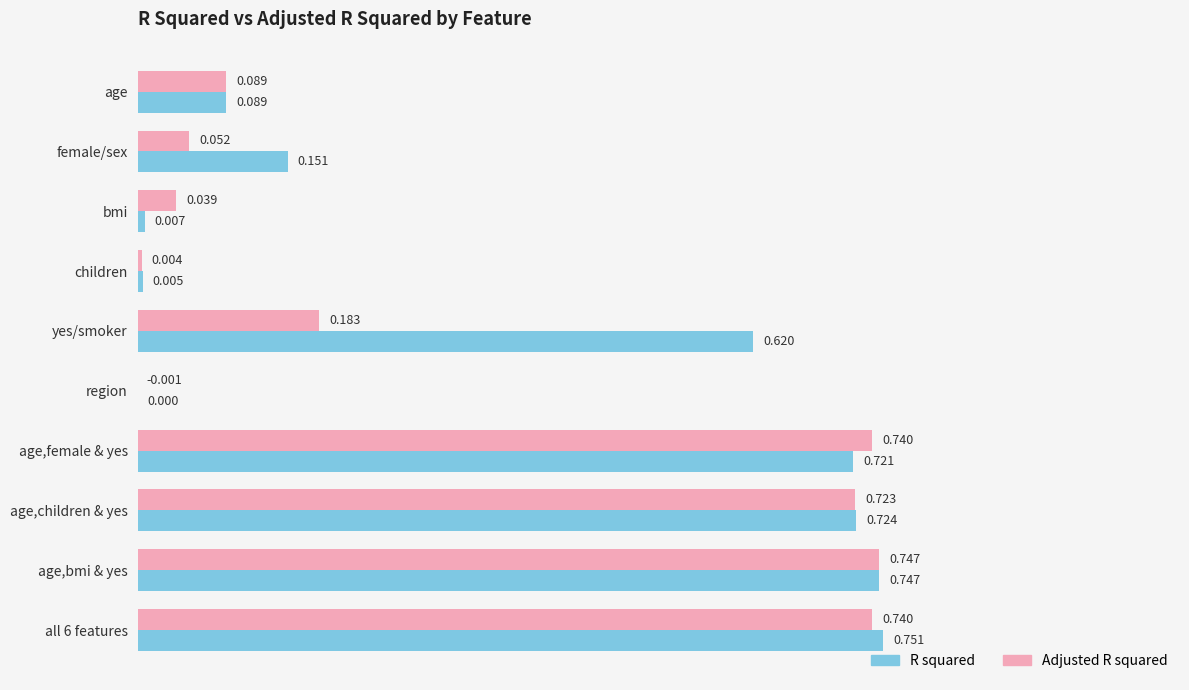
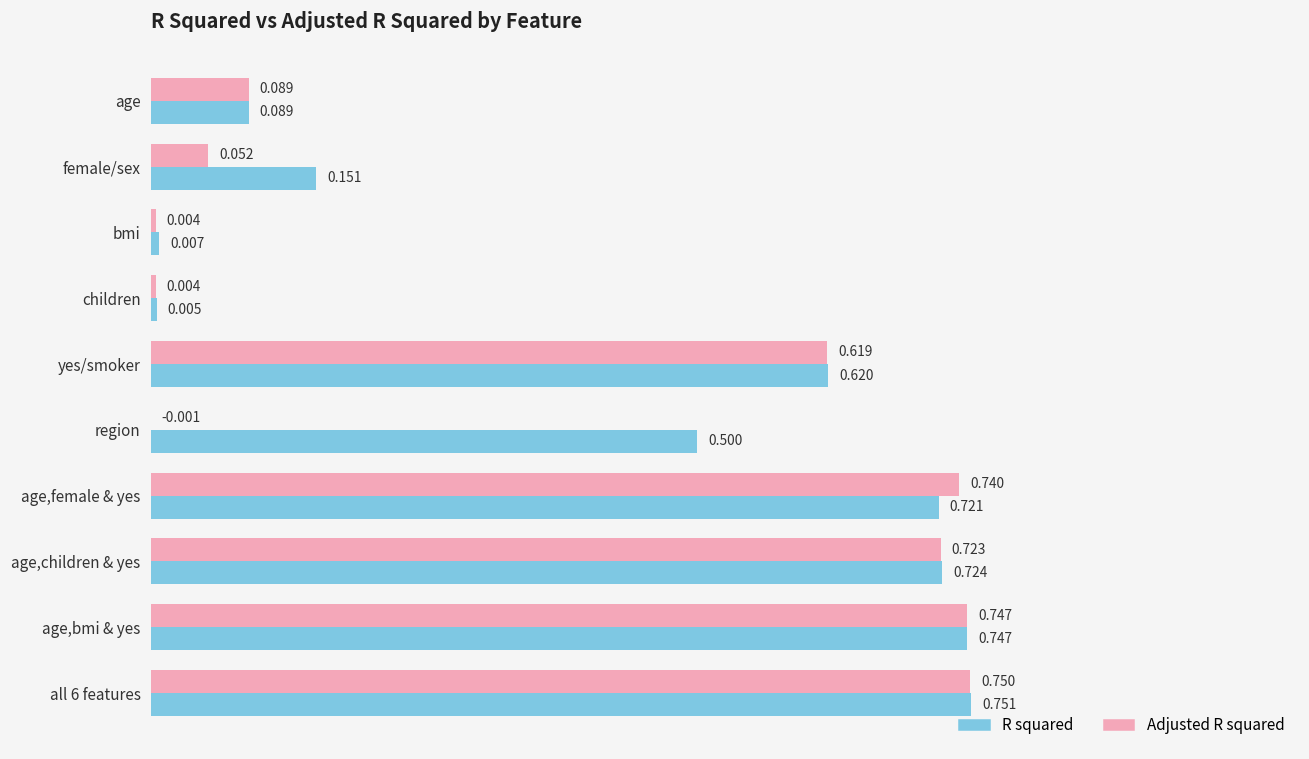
  {
    "R squared": {
      "age": 0.089,
      "female/sex": 0.151,
      "bmi": 0.007,
      "children": 0.005,
      "yes/smoker": 0.620,
-     "region": 0.000,
+     "region": 0.500,
      "age,female & yes": 0.721,
      "age,children & yes": 0.724,
      "age,bmi & yes": 0.747,
      "all 6 features": 0.751
    },
    "Adjusted R squared": {
      "age": 0.089,
      "female/sex": 0.052,
-     "bmi": 0.039,
+     "bmi": 0.004,
      "children": 0.004,
-     "yes/smoker": 0.183,
+     "yes/smoker": 0.619,
      "region": -0.001,
      "age,female & yes": 0.740,
      "age,children & yes": 0.723,
      "age,bmi & yes": 0.747,
-     "all 6 features": 0.740
+     "all 6 features": 0.750
    }
  }
